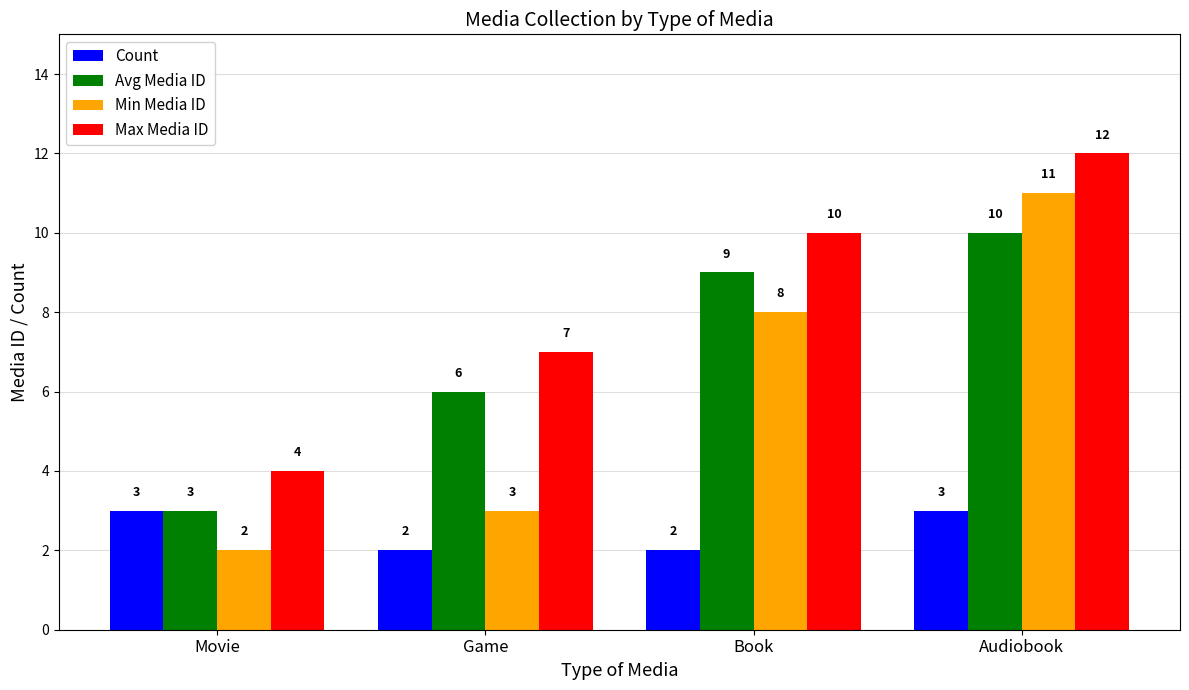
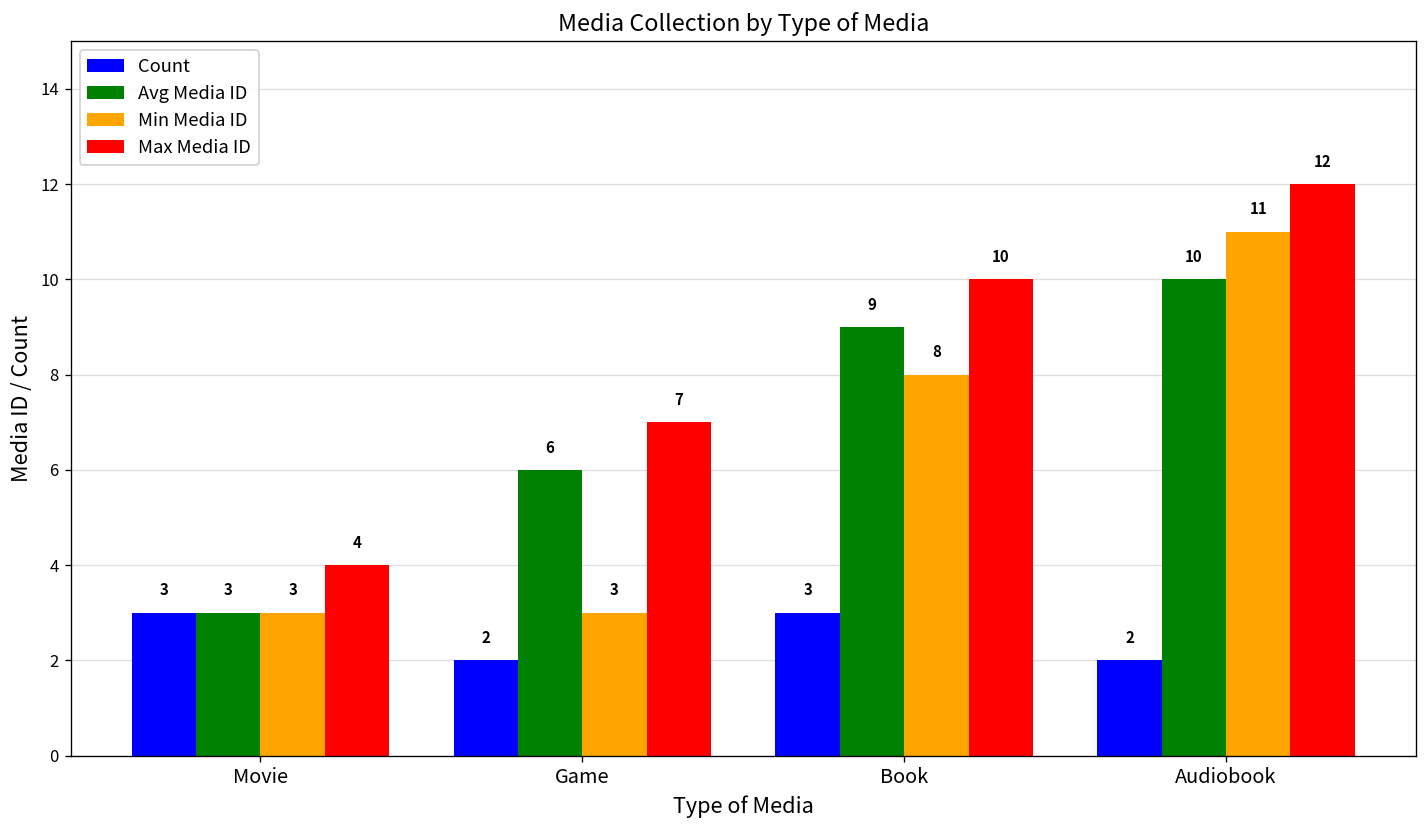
  {
    "Count": {
      "Movie": 3,
      "Game": 2,
-     "Book": 2,
-     "Audiobook": 3
+     "Book": 3,
+     "Audiobook": 2
    },
    "Avg Media ID": {
      "Movie": 3,
      "Game": 6,
      "Book": 9,
      "Audiobook": 10
    },
    "Min Media ID": {
-     "Movie": 2,
+     "Movie": 3,
      "Game": 3,
      "Book": 8,
      "Audiobook": 11
    },
    "Max Media ID": {
      "Movie": 4,
      "Game": 7,
      "Book": 10,
      "Audiobook": 12
    }
  }
